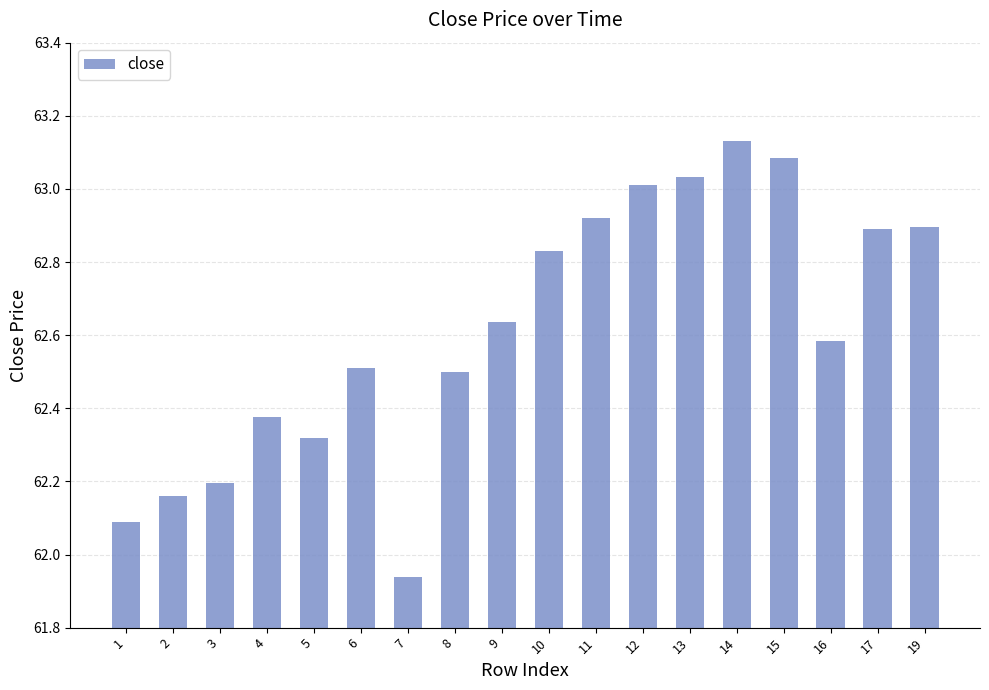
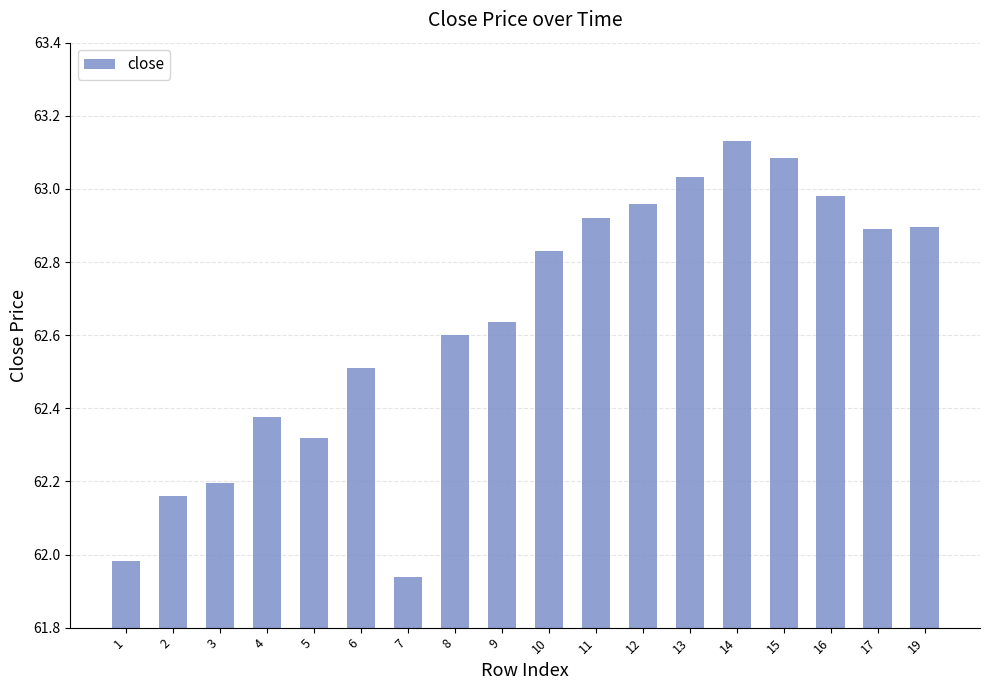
  {
-   "1": 62.09,
+   "1": 61.98,
    "2": 62.16,
    "3": 62.20,
    "4": 62.37,
    "5": 62.32,
    "6": 62.51,
    "7": 61.94,
-   "8": 62.5,
+   "8": 62.6,
    "9": 62.64,
    "10": 62.83,
    "11": 62.92,
-   "12": 63.01,
+   "12": 62.96,
    "13": 63.03,
    "14": 63.13,
    "15": 63.08,
-   "16": 62.58,
+   "16": 62.98,
    "17": 62.89,
    "19": 62.90
  }
